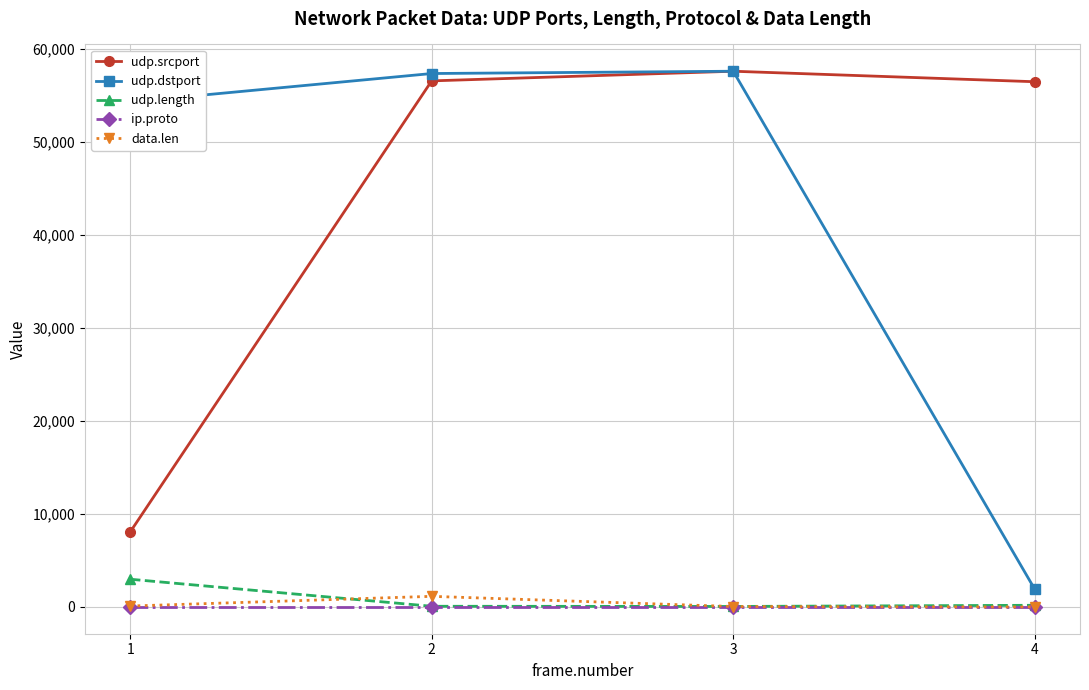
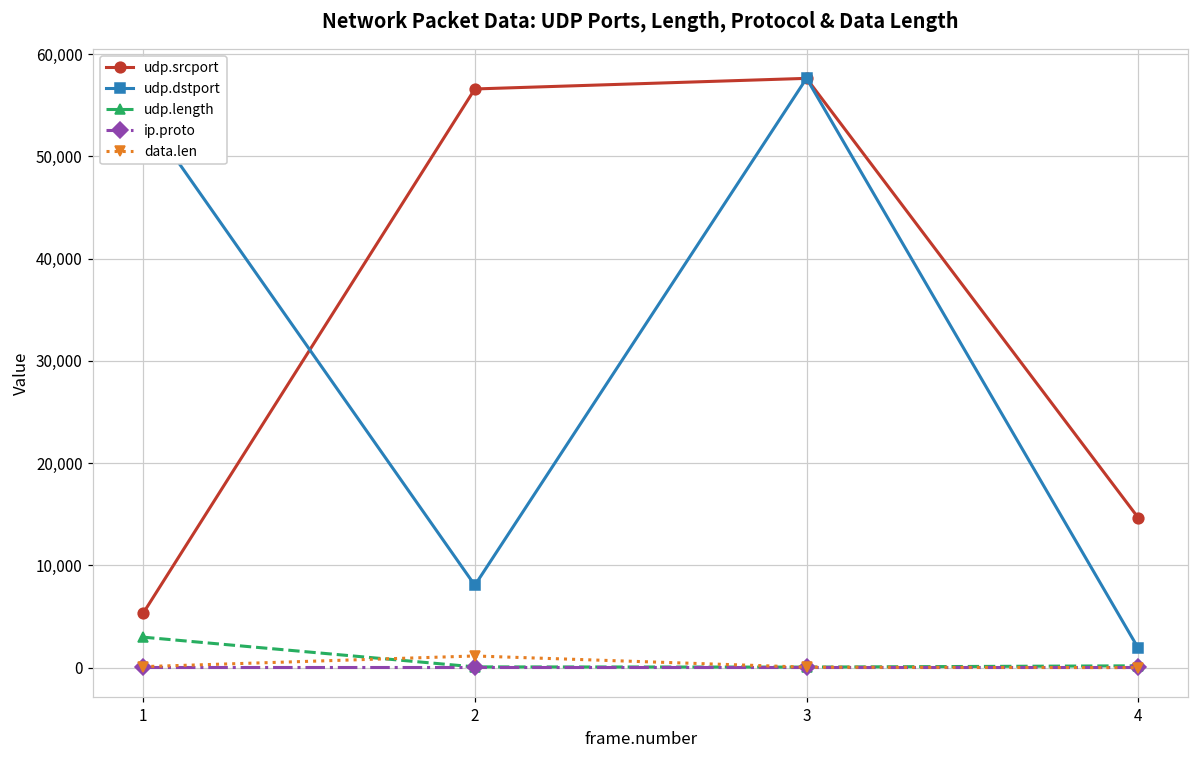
  {
    "udp.srcport": {
-     "1": "8,000",
+     "1": "5,000",
      "2": "57,000",
-     "4": "56,000"
+     "4": "15,000"
    },
    "udp.dstport": {
-     "2": "57,000",
+     "2": "8,000",
      "4": "2,000"
    },
    "udp.length": {
      "1": "3,000"
    },
    "data.len": {
      "2": "1,000"
    }
  }
